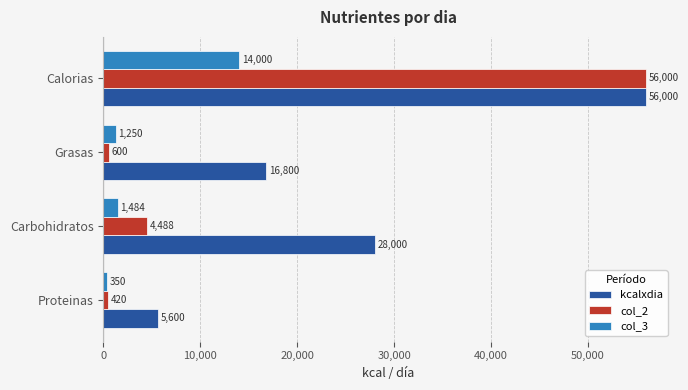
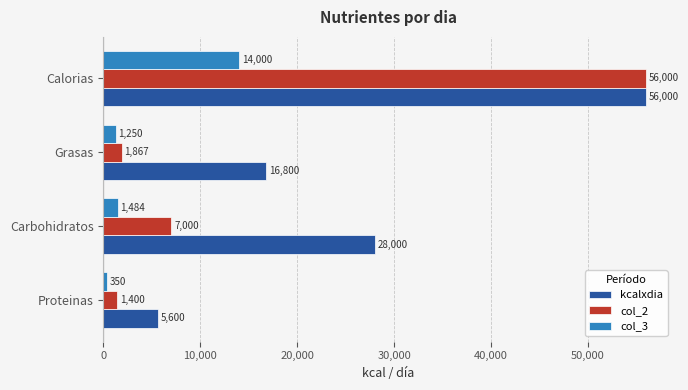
  {
    "col_2": {
      "Calorias": "56,000",
-     "Grasas": "600",
-     "Carbohidratos": "4,488",
-     "Proteinas": "420"
+     "Grasas": "1,867",
+     "Carbohidratos": "7,000",
+     "Proteinas": "1,400"
    }
  }
